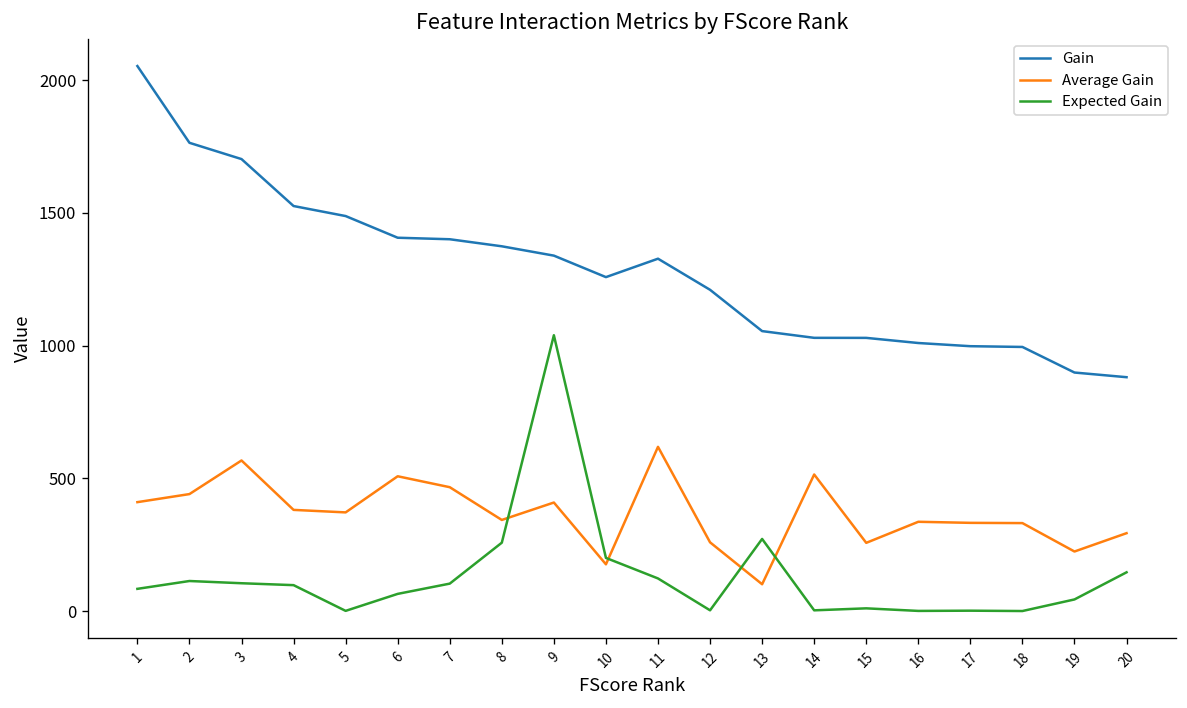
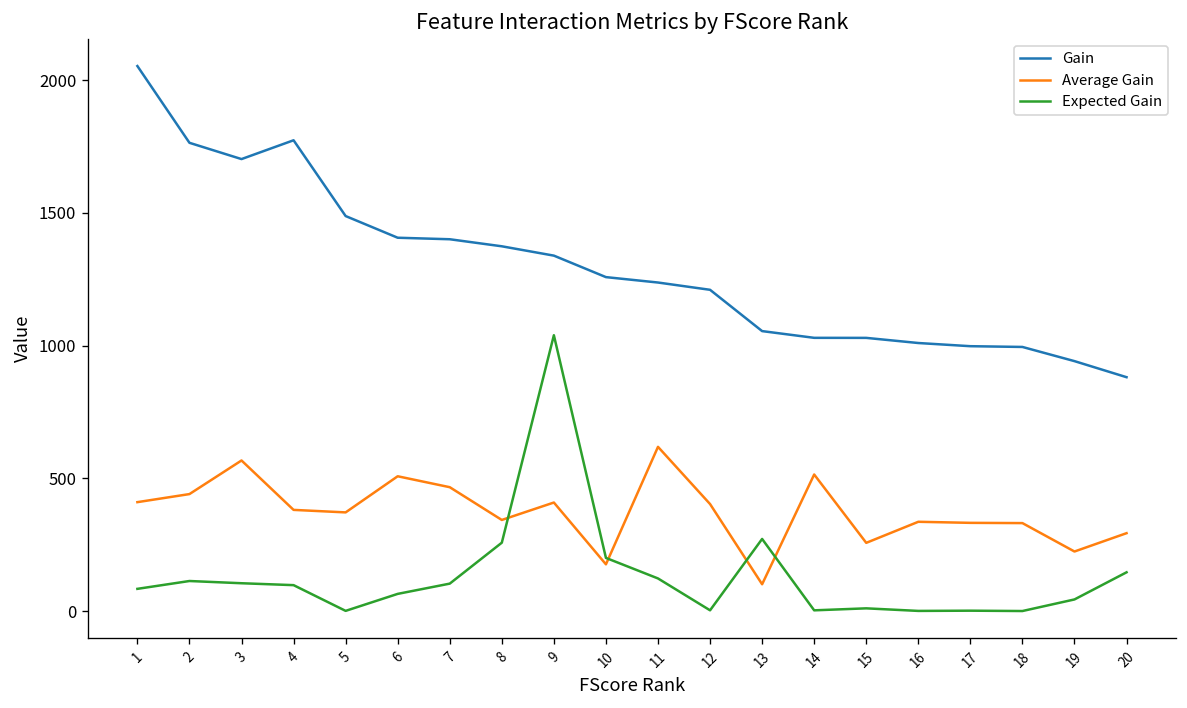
  {
    "Gain": {
      "1": 2050,
      "2": 1760,
      "3": 1700,
-     "4": 1530,
+     "4": 1770,
      "5": 1490,
      "6": 1410,
      "7": 1400,
      "8": 1370,
      "9": 1340,
      "10": 1260,
-     "11": 1330,
+     "11": 1240,
      "12": 1210,
      "13": 1050,
      "14": 1030,
      "15": 1030,
      "16": 1010,
      "17": 1000,
      "18": 990,
-     "19": 900,
+     "19": 940,
      "20": 880
    },
    "Average Gain": {
      "1": 410,
      "2": 440,
      "3": 570,
      "4": 380,
      "5": 370,
      "6": 510,
      "7": 470,
      "8": 340,
      "9": 410,
      "10": 180,
      "11": 620,
-     "12": 260,
+     "12": 400,
      "13": 100,
      "14": 510,
      "15": 260,
      "16": 340,
      "17": 330,
      "18": 330,
      "19": 220,
      "20": 290
    },
    "Expected Gain": {
      "1": 80,
      "2": 110,
      "3": 110,
      "4": 100,
      "5": 0,
      "6": 70,
      "7": 100,
      "8": 260,
      "9": 1040,
      "10": 200,
      "11": 120,
      "12": 0,
      "13": 270,
      "14": 0,
      "15": 10,
      "16": 0,
      "17": 0,
      "18": 0,
      "19": 40,
      "20": 150
    }
  }
